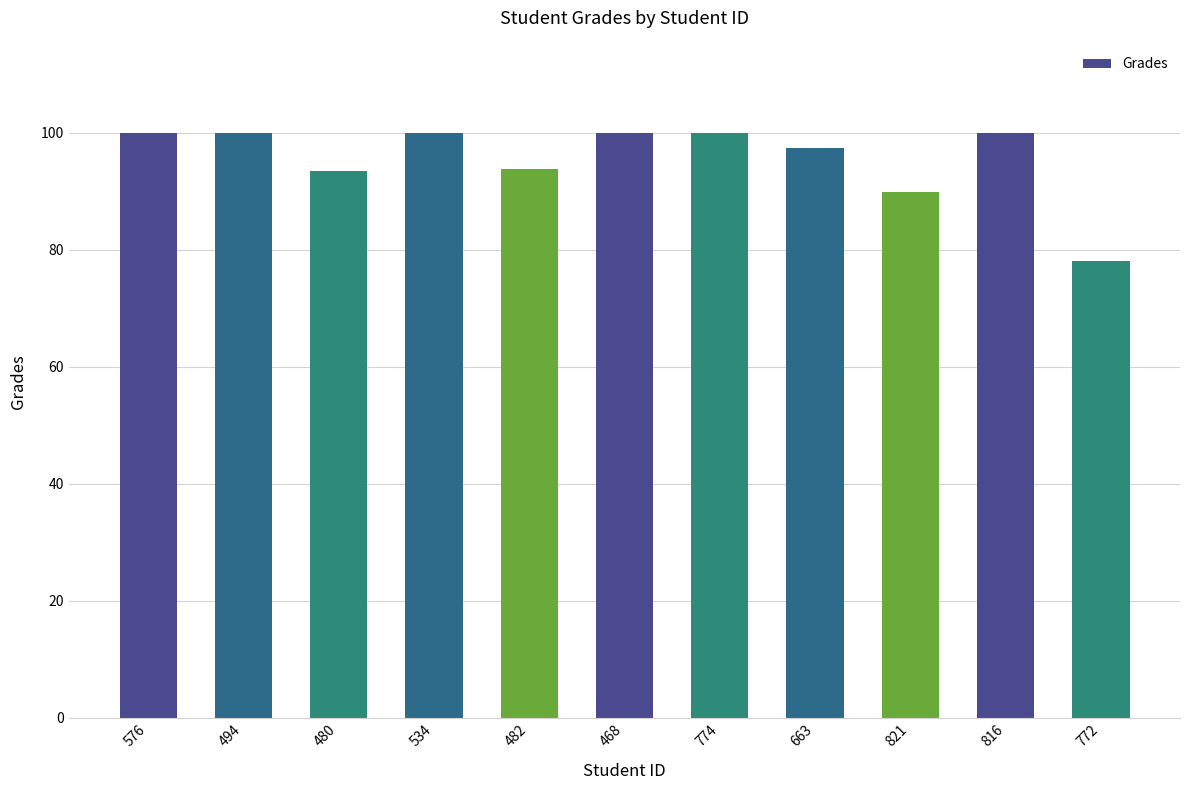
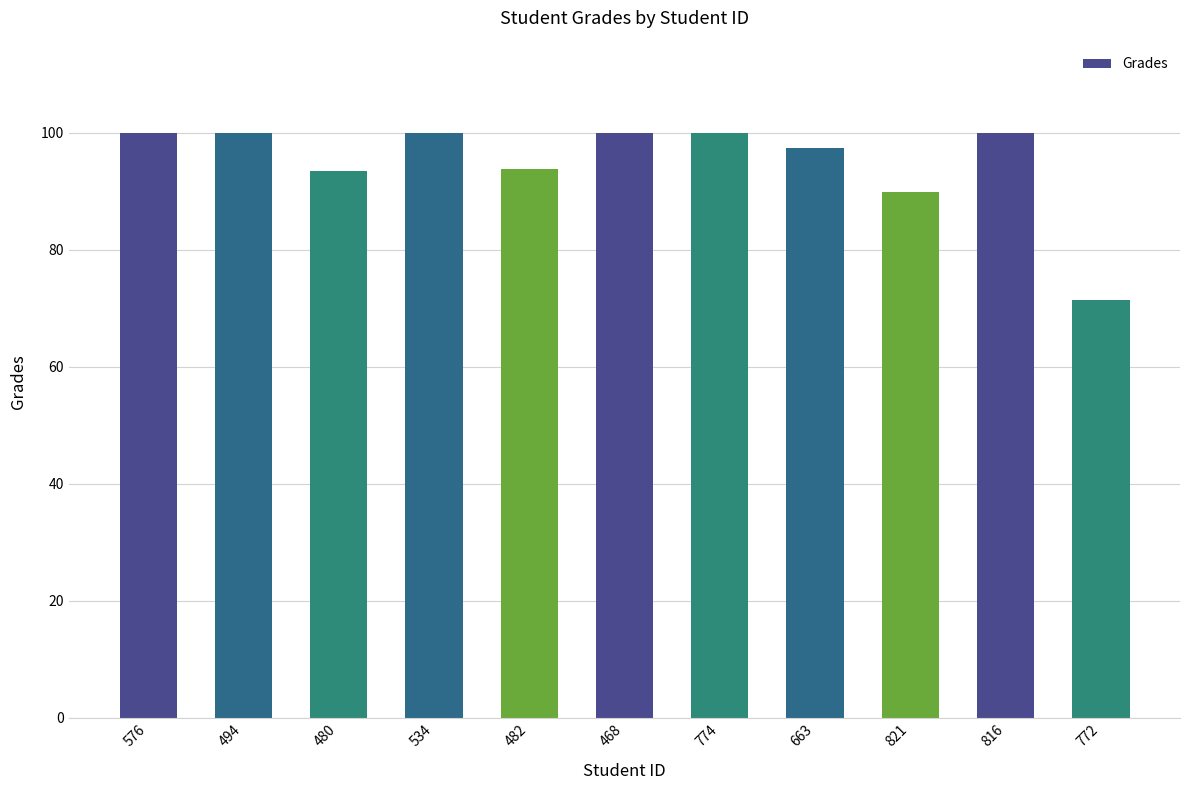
  {
    "576": 100,
    "494": 100,
    "480": 94,
    "534": 100,
    "482": 94,
    "468": 100,
    "774": 100,
    "663": 97,
    "821": 90,
    "816": 100,
-   "772": 78
+   "772": 71
  }
